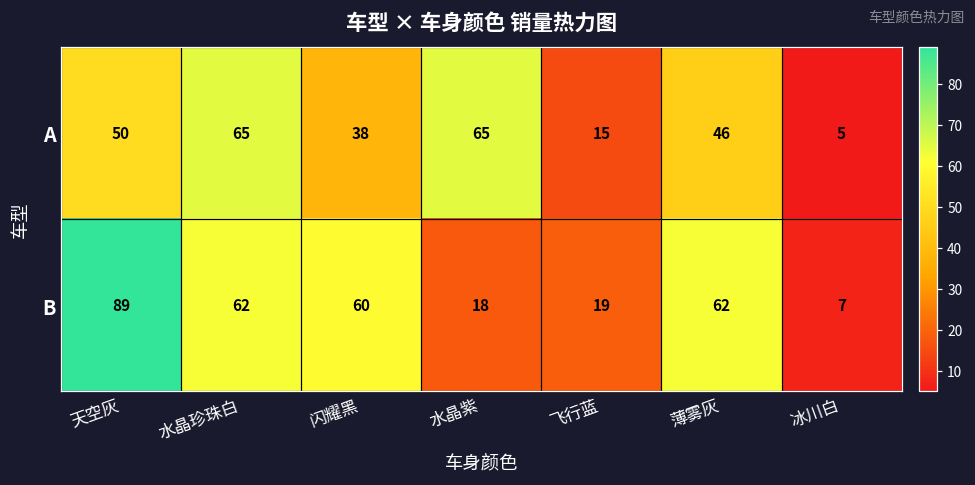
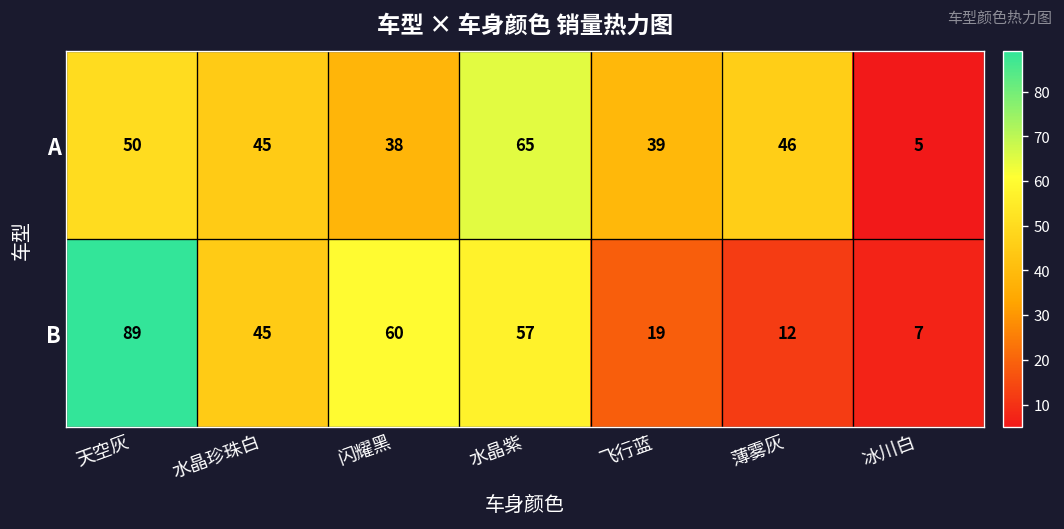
  {
    "A": {
      "天空灰": 50,
-     "水晶珍珠白": 65,
+     "水晶珍珠白": 45,
      "闪耀黑": 38,
      "水晶紫": 65,
-     "飞行蓝": 15,
+     "飞行蓝": 39,
      "薄雾灰": 46,
      "冰川白": 5
    },
    "B": {
      "天空灰": 89,
-     "水晶珍珠白": 62,
+     "水晶珍珠白": 45,
      "闪耀黑": 60,
-     "水晶紫": 18,
+     "水晶紫": 57,
      "飞行蓝": 19,
-     "薄雾灰": 62,
+     "薄雾灰": 12,
      "冰川白": 7
    }
  }
